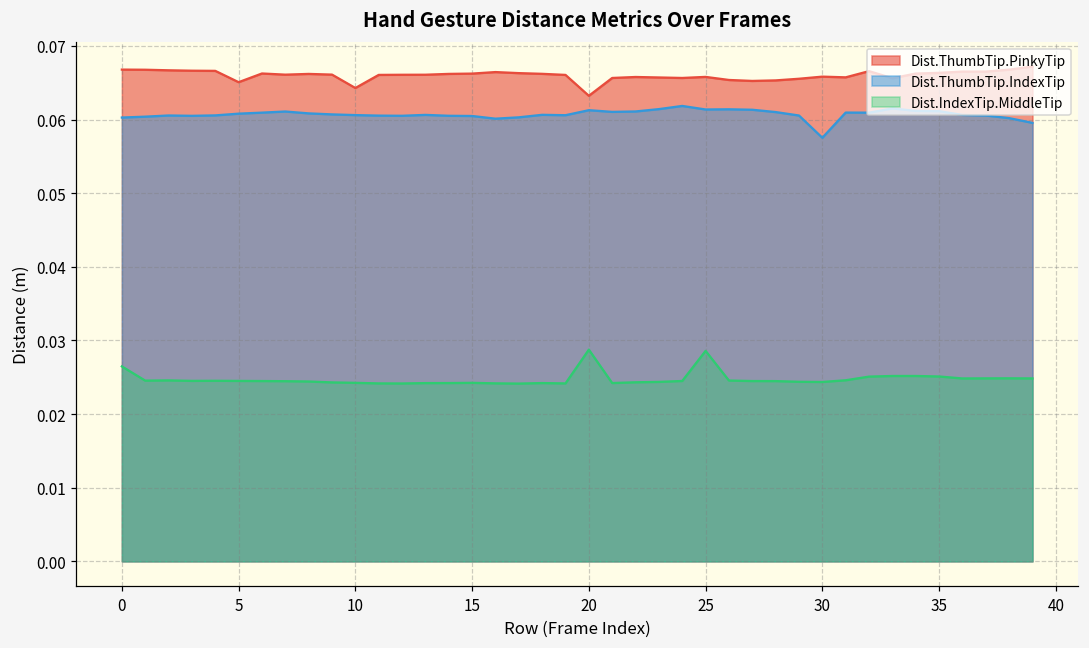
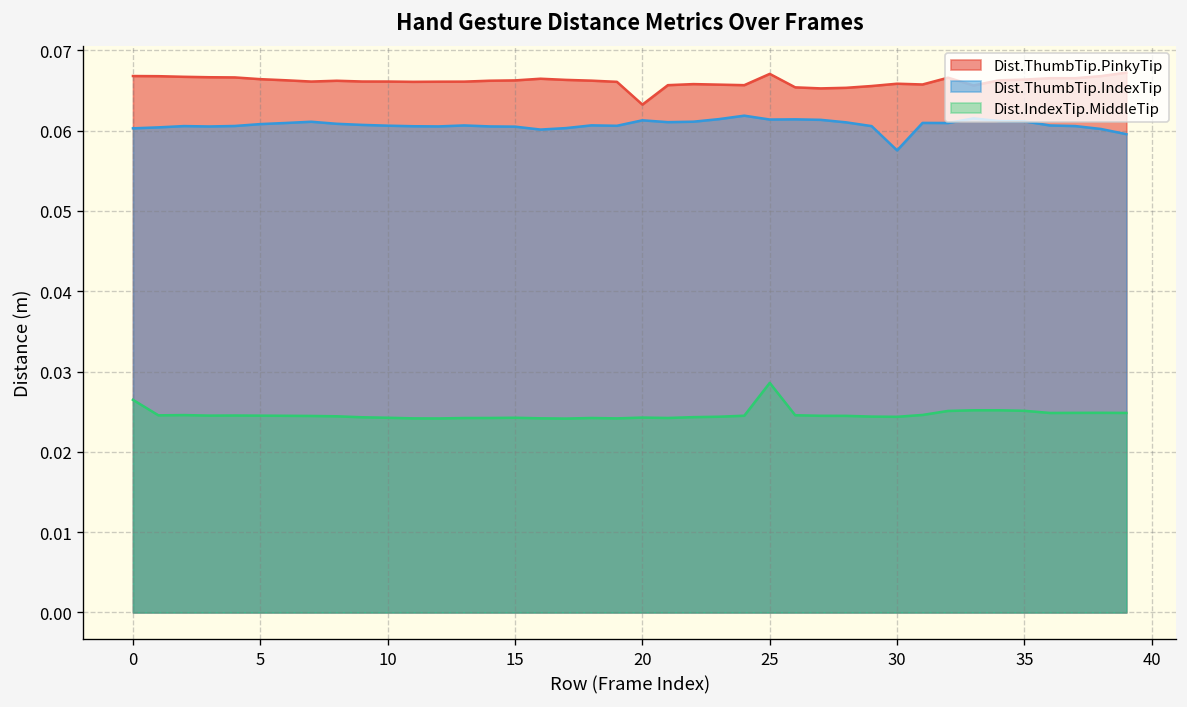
  {
    "Dist.ThumbTip.PinkyTip": {
      "0": 0.067,
-     "5": 0.065,
-     "10": 0.064,
+     "5": 0.066,
+     "10": 0.066,
      "15": 0.066,
      "20": 0.063,
-     "25": 0.066,
+     "25": 0.067,
      "30": 0.066
    },
    "Dist.ThumbTip.IndexTip": {
      "0": 0.060,
      "5": 0.061,
      "10": 0.061,
      "15": 0.060,
      "20": 0.061,
      "25": 0.061,
      "30": 0.058
    },
    "Dist.IndexTip.MiddleTip": {
      "0": 0.026,
      "5": 0.025,
      "10": 0.024,
      "15": 0.024,
-     "20": 0.029,
+     "20": 0.024,
      "25": 0.029,
      "30": 0.024,
      "35": 0.025
    }
  }
